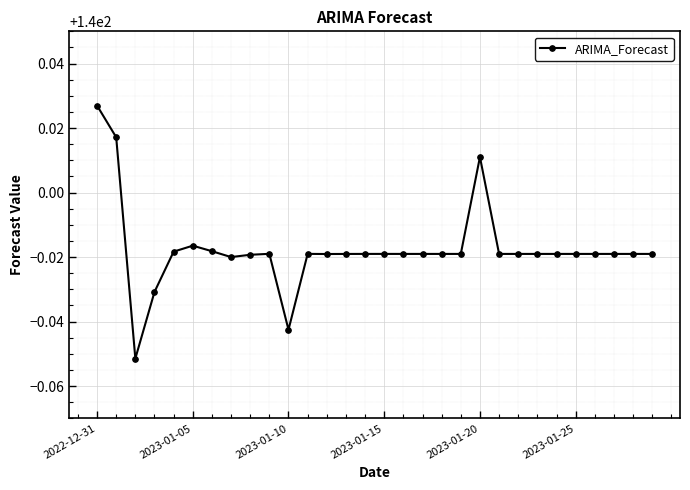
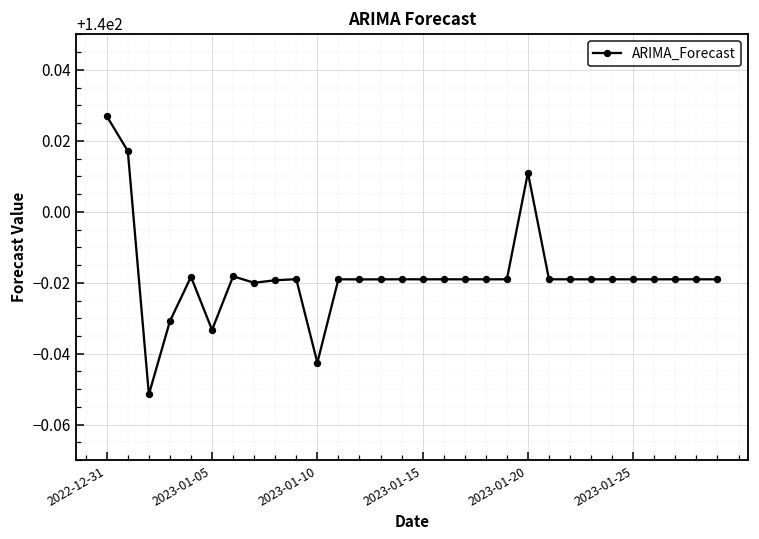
  {
    "2022-12-31": 140.027,
-   "2023-01-05": 139.984,
+   "2023-01-05": 139.967,
    "2023-01-10": 139.957,
    "2023-01-15": 139.981,
    "2023-01-20": 140.011,
    "2023-01-25": 139.981
  }
